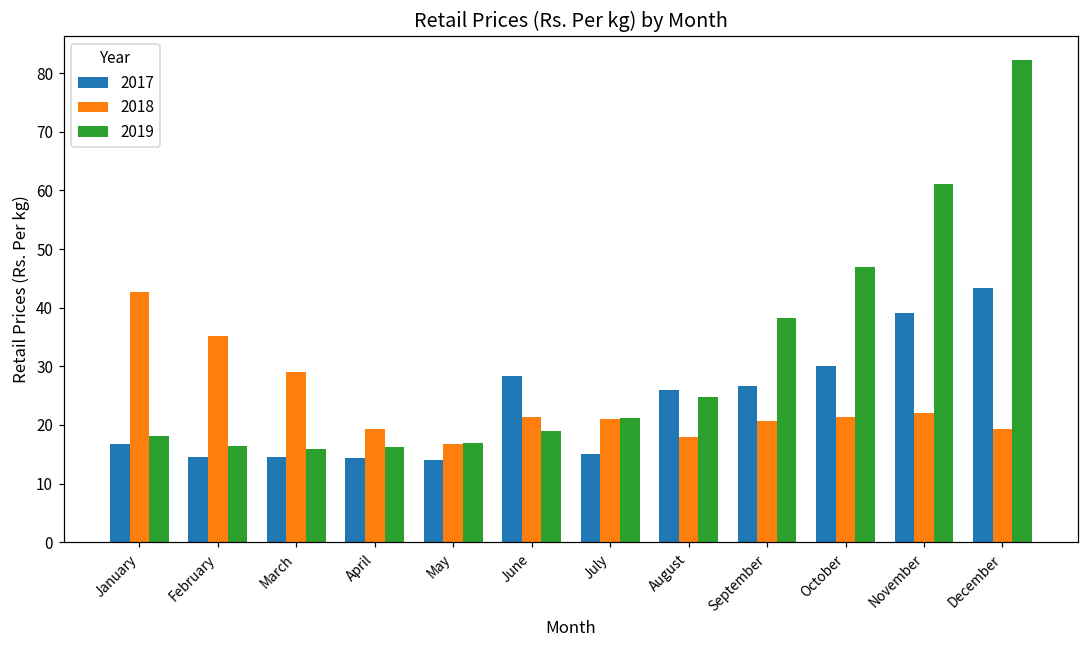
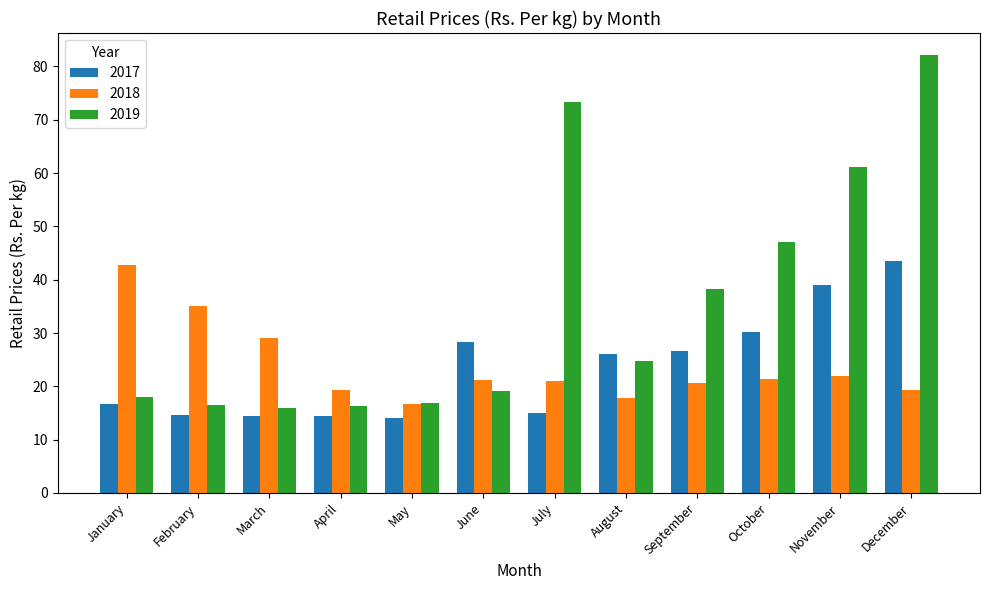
  {
    "2017": {
      "January": 17,
      "February": 15,
      "March": 15,
      "April": 14,
      "May": 14,
      "June": 28,
      "July": 15,
      "August": 26,
      "September": 27,
      "October": 30,
      "November": 39,
      "December": 43
    },
    "2018": {
      "January": 43,
      "February": 35,
      "March": 29,
      "April": 19,
      "May": 17,
      "June": 21,
      "July": 21,
      "August": 18,
      "September": 21,
      "October": 21,
      "November": 22,
      "December": 19
    },
    "2019": {
      "January": 18,
      "February": 16,
      "March": 16,
      "April": 16,
      "May": 17,
      "June": 19,
-     "July": 21,
+     "July": 73,
      "August": 25,
      "September": 38,
      "October": 47,
      "November": 61,
      "December": 82
    }
  }
